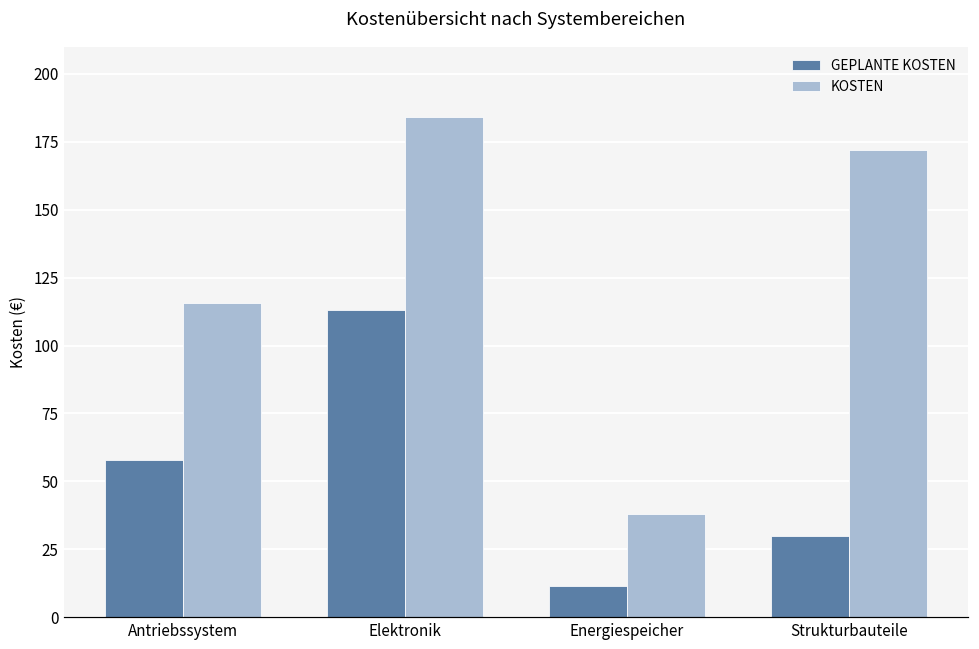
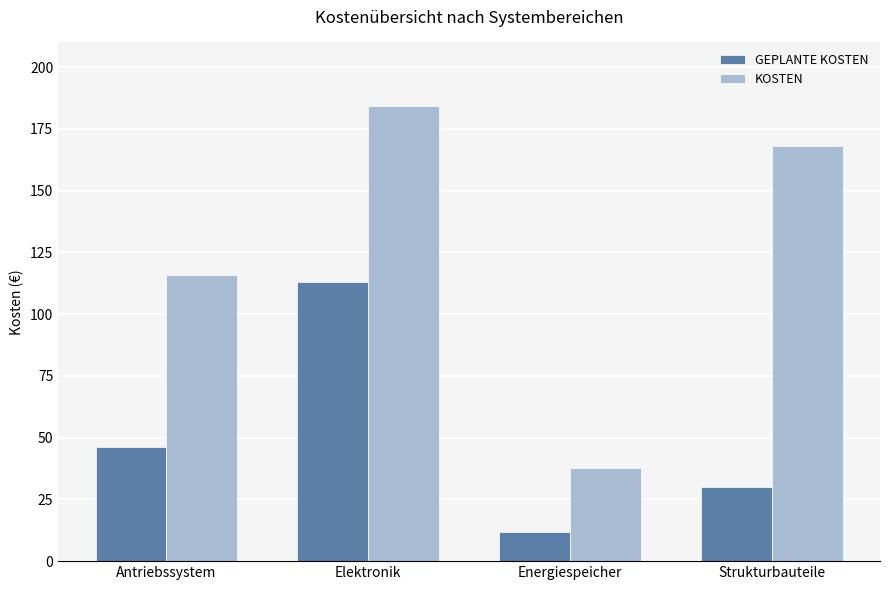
  {
    "GEPLANTE KOSTEN": {
-     "Antriebssystem": 58,
+     "Antriebssystem": 46,
      "Elektronik": 113,
      "Energiespeicher": 12,
      "Strukturbauteile": 30
    },
    "KOSTEN": {
      "Antriebssystem": 116,
      "Elektronik": 184,
      "Energiespeicher": 38,
-     "Strukturbauteile": 172
+     "Strukturbauteile": 168
    }
  }
